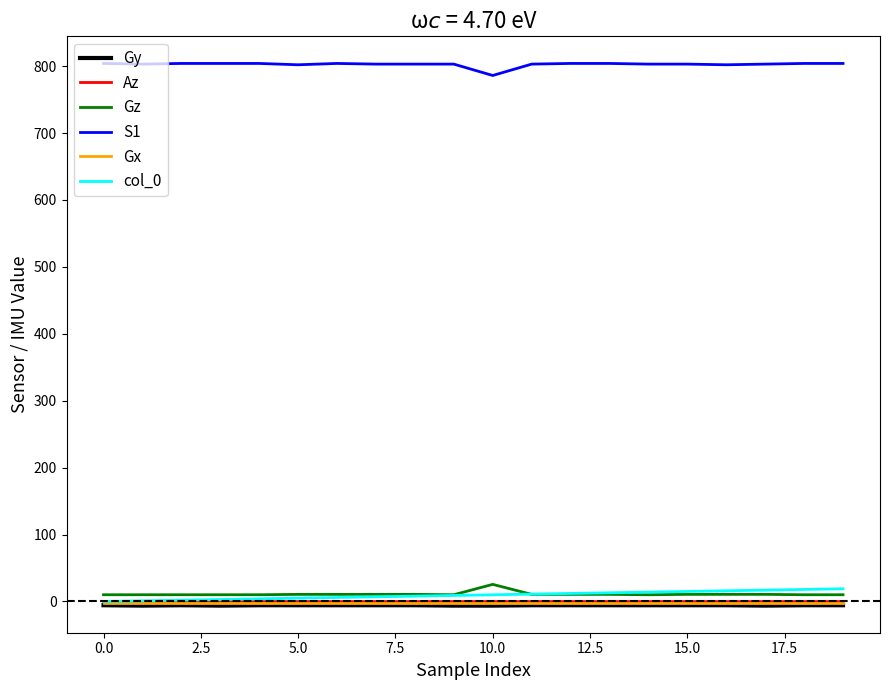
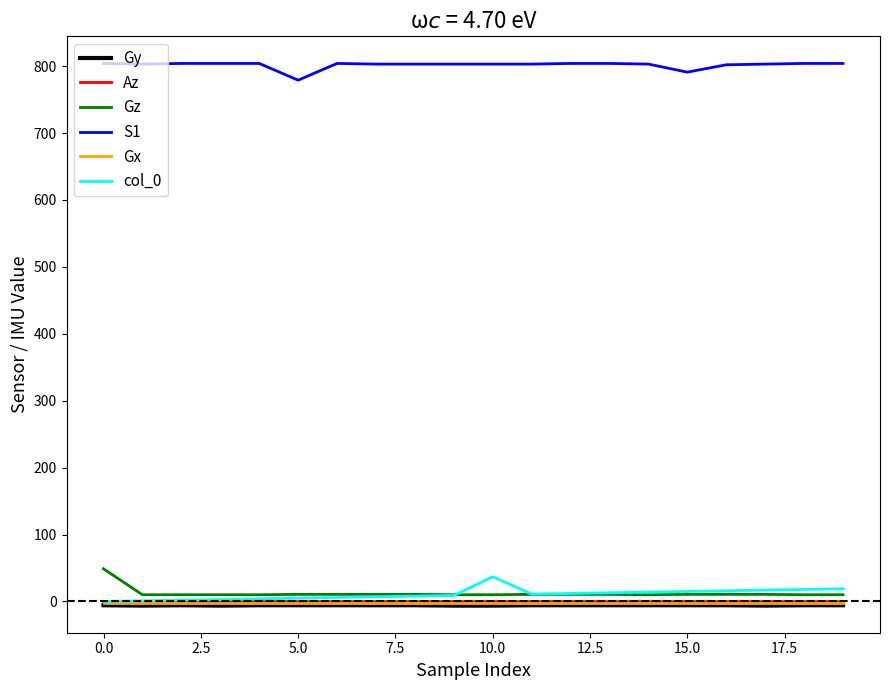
  {
    "Gz": {
-     "0.0": 10,
+     "0.0": 50,
      "5.0": 10,
-     "10.0": 30,
+     "10.0": 10,
      "15.0": 10
    },
    "S1": {
-     "5.0": 800,
-     "10.0": 790,
-     "15.0": 800
+     "5.0": 780,
+     "10.0": 800,
+     "15.0": 790
    },
    "col_0": {
      "5.0": 10,
-     "10.0": 10,
+     "10.0": 40,
      "15.0": 20
    }
  }
